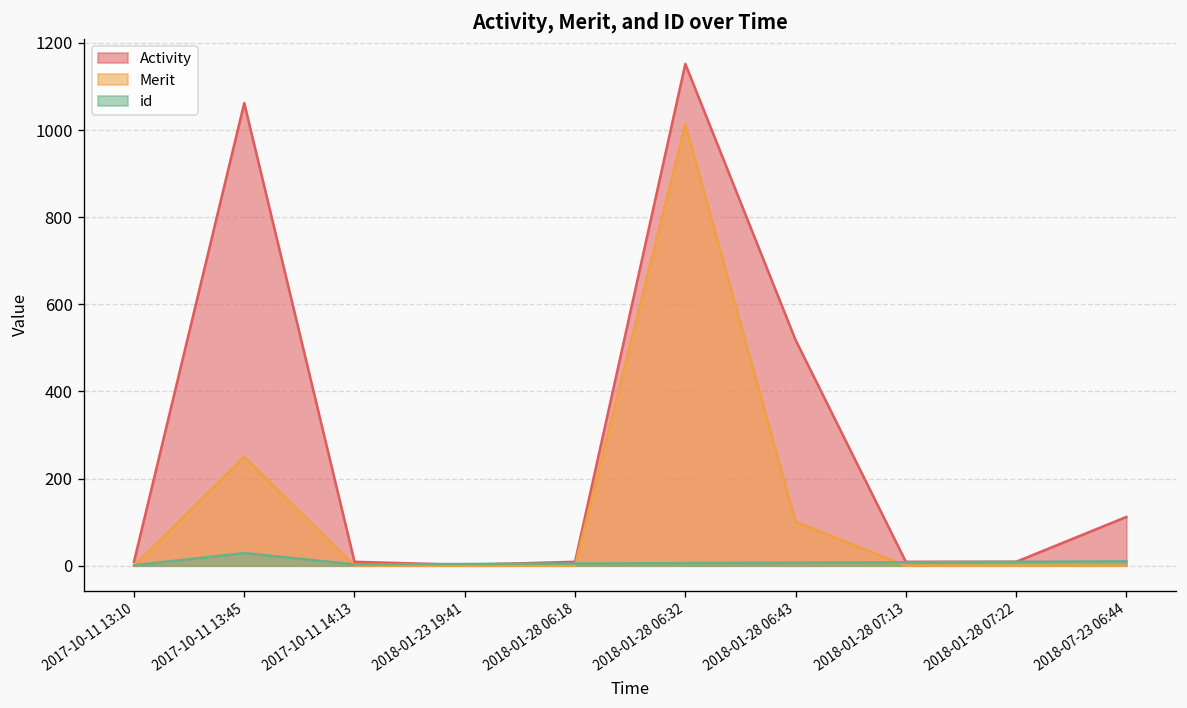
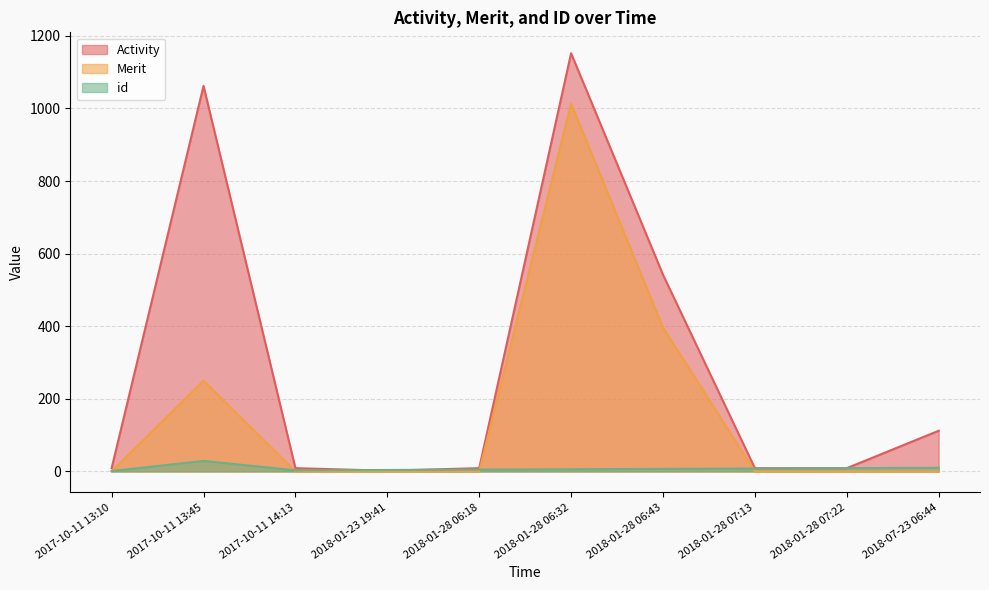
  {
    "Activity": {
      "2017-10-11 13:10": 10,
      "2017-10-11 13:45": 1060,
      "2018-01-28 06:32": 1150,
-     "2018-01-28 06:43": 520,
+     "2018-01-28 06:43": 540,
      "2018-07-23 06:44": 110
    },
    "Merit": {
      "2017-10-11 13:45": 250,
      "2018-01-28 06:32": 1010,
-     "2018-01-28 06:43": 100,
+     "2018-01-28 06:43": 400,
      "2018-01-28 07:13": 0,
      "2018-01-28 07:22": 0,
      "2018-07-23 06:44": 0
    },
    "id": {
      "2017-10-11 13:45": 30,
      "2018-01-28 06:32": 10,
      "2018-01-28 06:43": 10,
      "2018-07-23 06:44": 10
    }
  }
